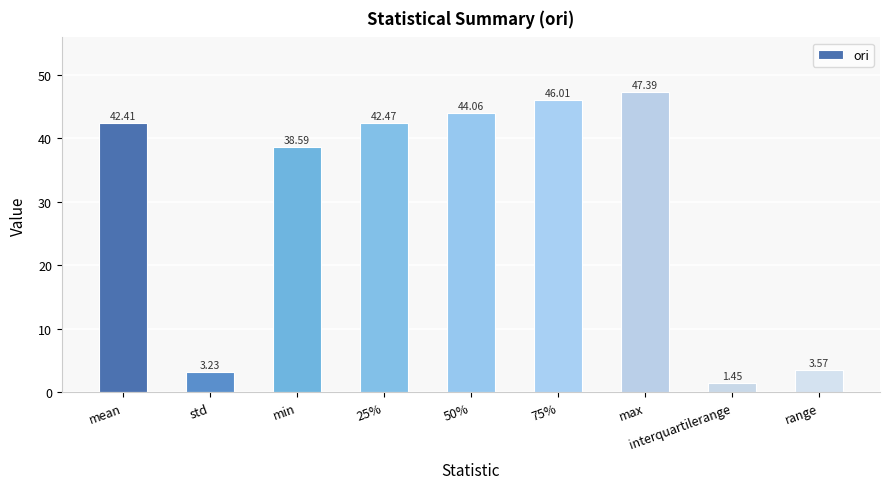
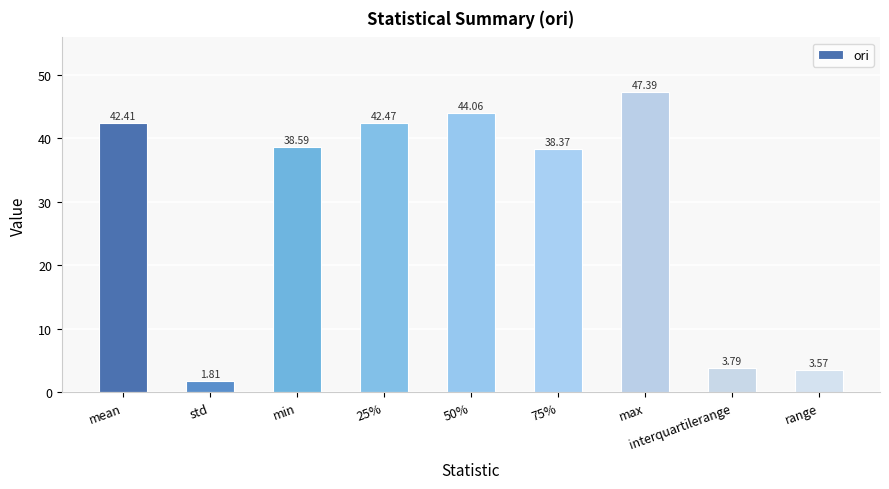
  {
    "mean": 42.41,
-   "std": 3.23,
+   "std": 1.81,
    "min": 38.59,
    "25%": 42.47,
    "50%": 44.06,
-   "75%": 46.01,
+   "75%": 38.37,
    "max": 47.39,
-   "interquartilerange": 1.45,
+   "interquartilerange": 3.79,
    "range": 3.57
  }
